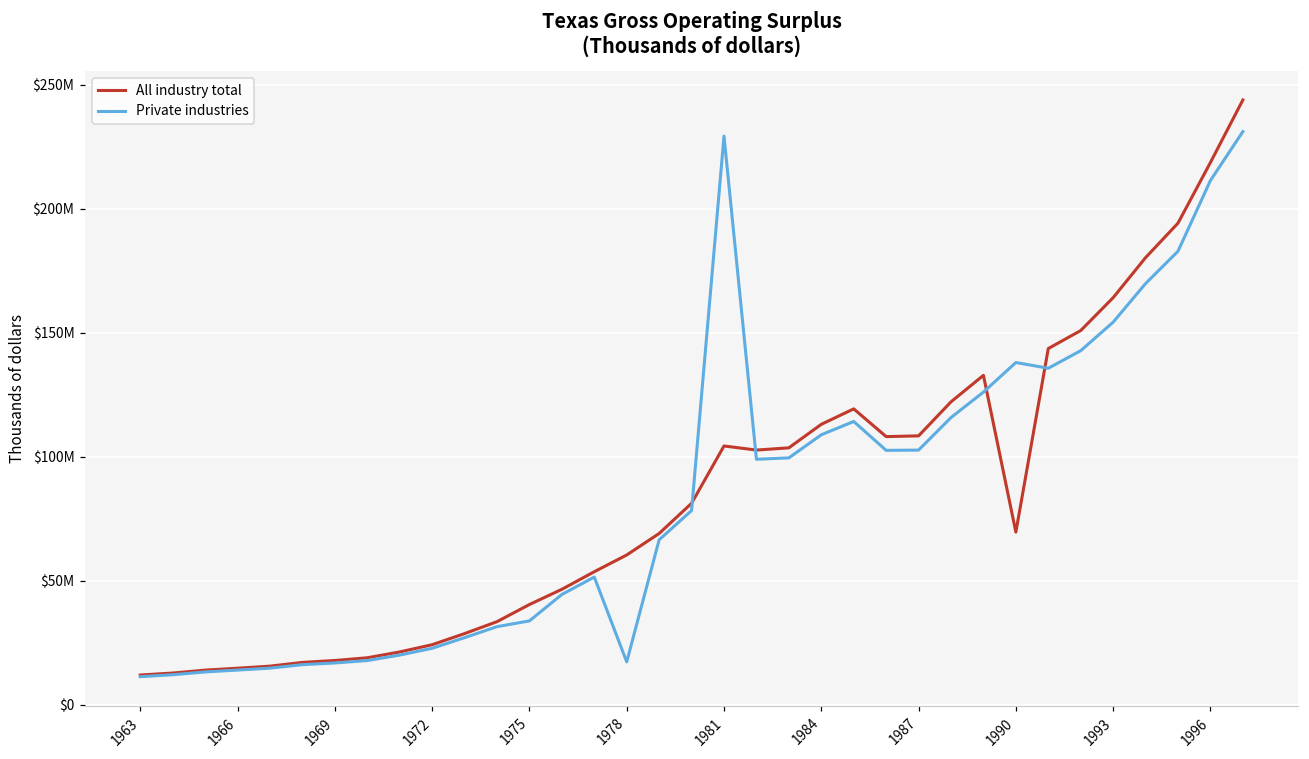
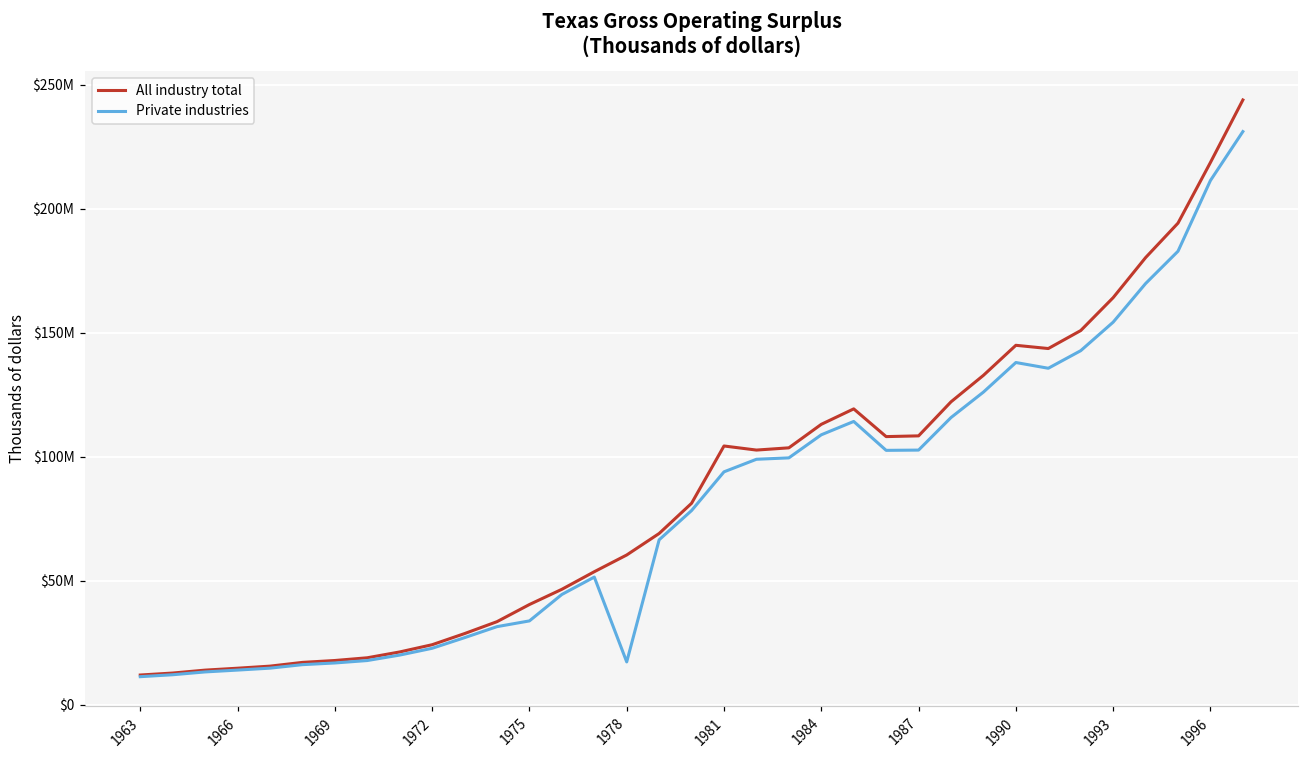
  {
    "All industry total": {
      "1972": "$24000000",
      "1975": "$40000000",
      "1978": "$60000000",
      "1981": "$104000000",
      "1984": "$113000000",
      "1987": "$108000000",
-     "1990": "$70000000",
+     "1990": "$145000000",
      "1993": "$164000000",
      "1996": "$219000000"
    },
    "Private industries": {
      "1972": "$23000000",
      "1975": "$34000000",
      "1978": "$17000000",
-     "1981": "$229000000",
+     "1981": "$94000000",
      "1984": "$109000000",
      "1987": "$103000000",
      "1990": "$138000000",
      "1993": "$154000000",
      "1996": "$211000000"
    }
  }
